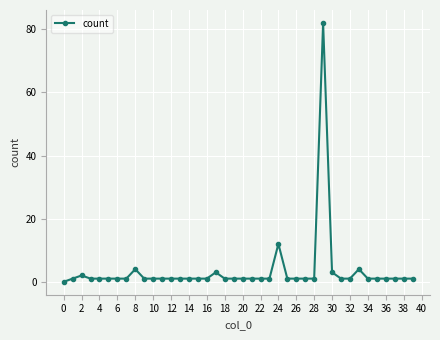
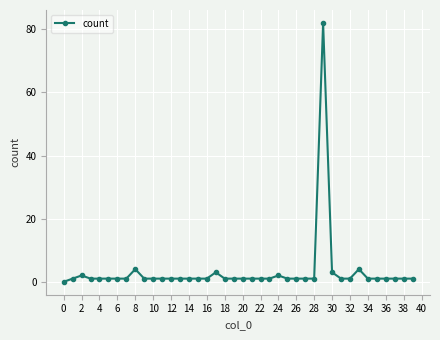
  {
    "0": 0,
    "2": 2,
    "4": 1,
    "6": 1,
    "8": 4,
    "10": 1,
    "12": 1,
    "14": 1,
    "16": 1,
    "18": 1,
    "20": 1,
    "22": 1,
-   "24": 12,
+   "24": 2,
    "26": 1,
    "28": 1,
    "30": 3,
    "32": 1,
    "34": 1,
    "36": 1,
    "38": 1
  }
